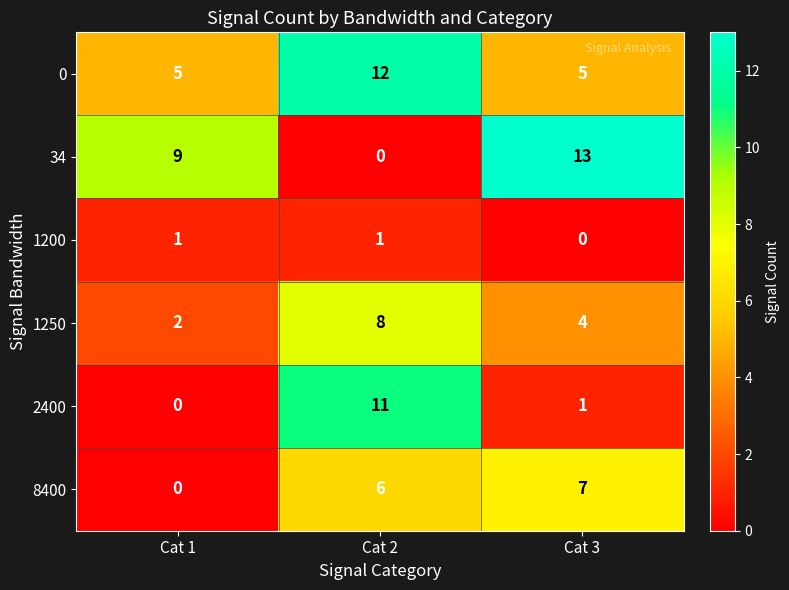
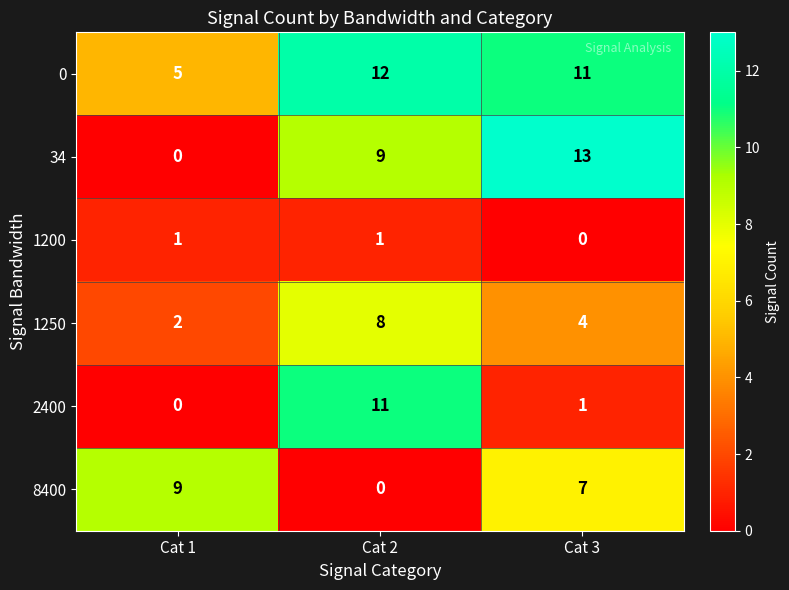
  {
    "0": {
      "Cat 1": 5,
      "Cat 2": 12,
-     "Cat 3": 5
+     "Cat 3": 11
    },
    "34": {
-     "Cat 1": 9,
-     "Cat 2": 0,
+     "Cat 1": 0,
+     "Cat 2": 9,
      "Cat 3": 13
    },
    "1200": {
      "Cat 1": 1,
      "Cat 2": 1,
      "Cat 3": 0
    },
    "1250": {
      "Cat 1": 2,
      "Cat 2": 8,
      "Cat 3": 4
    },
    "2400": {
      "Cat 1": 0,
      "Cat 2": 11,
      "Cat 3": 1
    },
    "8400": {
-     "Cat 1": 0,
-     "Cat 2": 6,
+     "Cat 1": 9,
+     "Cat 2": 0,
      "Cat 3": 7
    }
  }
